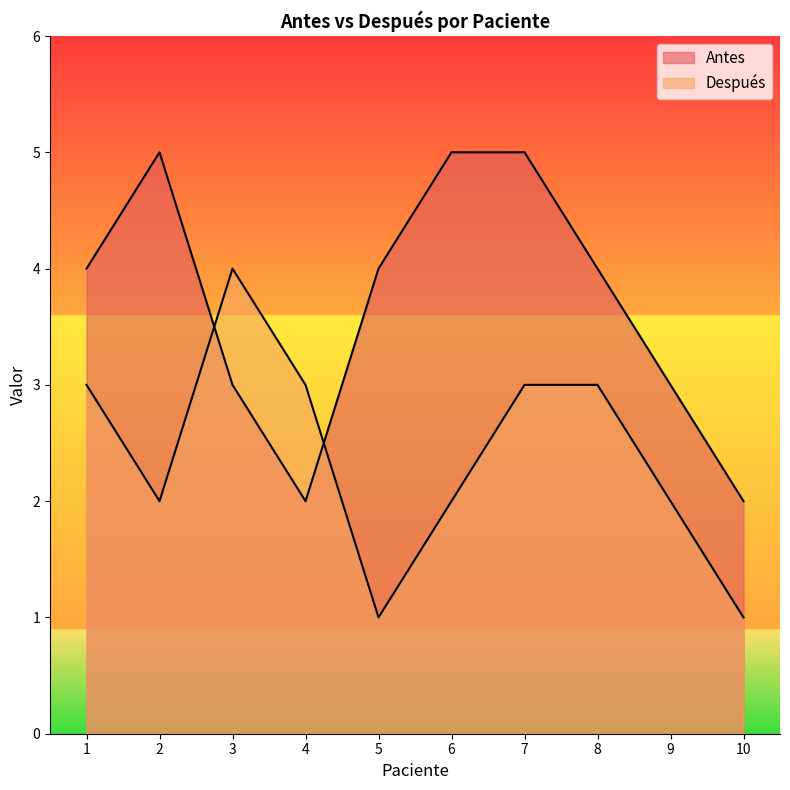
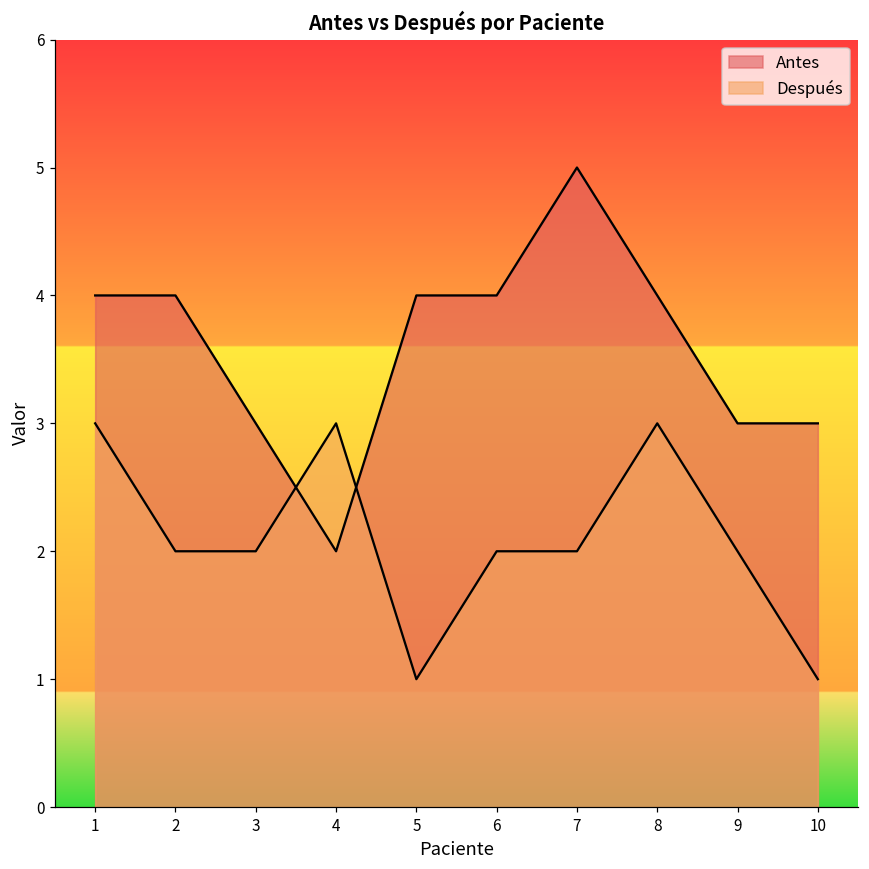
  {
    "Antes": {
      "1": 4,
-     "2": 5,
+     "2": 4,
      "3": 3,
      "4": 2,
      "5": 4,
-     "6": 5,
+     "6": 4,
      "7": 5,
      "8": 4,
      "9": 3,
-     "10": 2
+     "10": 3
    },
    "Después": {
      "1": 3,
      "2": 2,
-     "3": 4,
+     "3": 2,
      "4": 3,
      "5": 1,
      "6": 2,
-     "7": 3,
+     "7": 2,
      "8": 3,
      "9": 2,
      "10": 1
    }
  }
